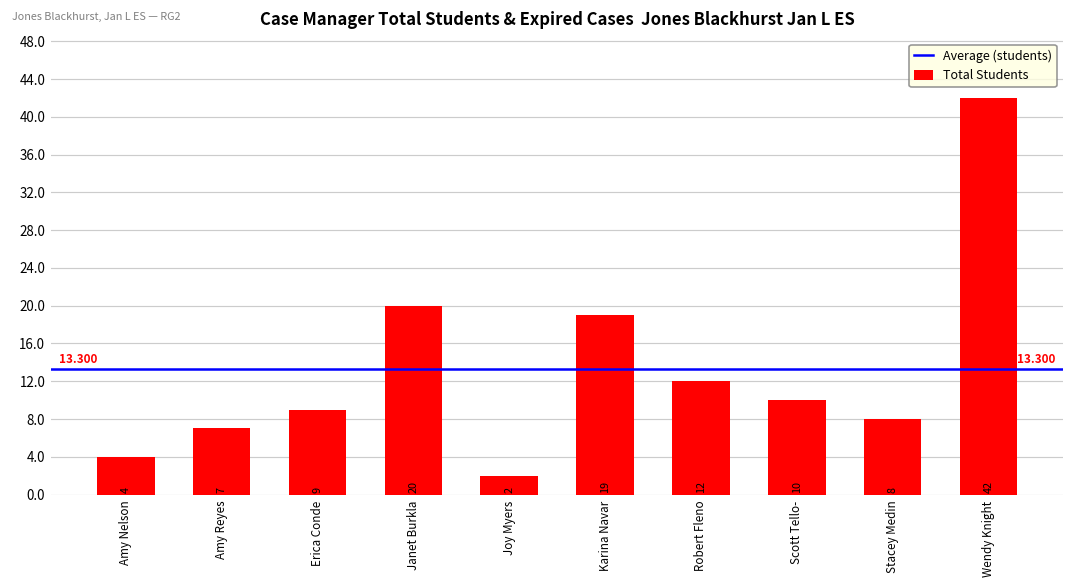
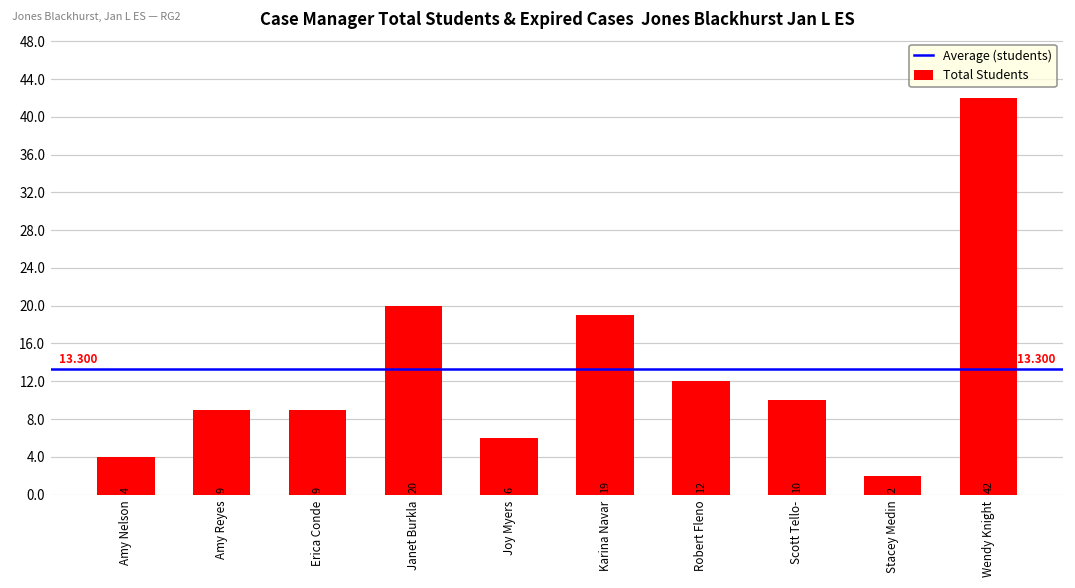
  {
    "Amy Nelson": 4,
-   "Amy Reyes": 7,
+   "Amy Reyes": 9,
    "Erica Conde": 9,
    "Janet Burkla": 20,
-   "Joy Myers": 2,
+   "Joy Myers": 6,
    "Karina Navar": 19,
    "Robert Fleno": 12,
    "Scott Tello-": 10,
-   "Stacey Medin": 8,
+   "Stacey Medin": 2,
    "Wendy Knight": 42
  }
